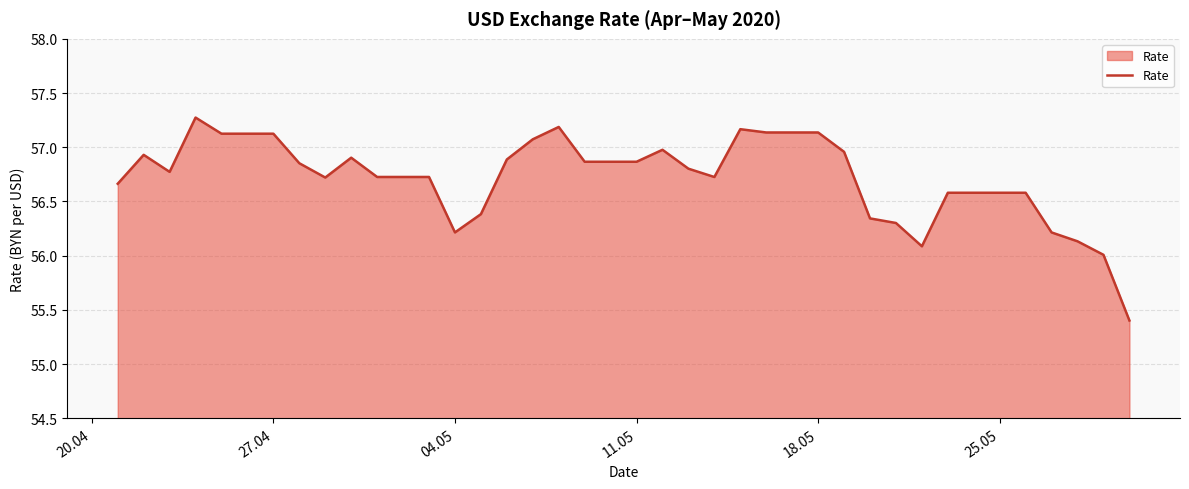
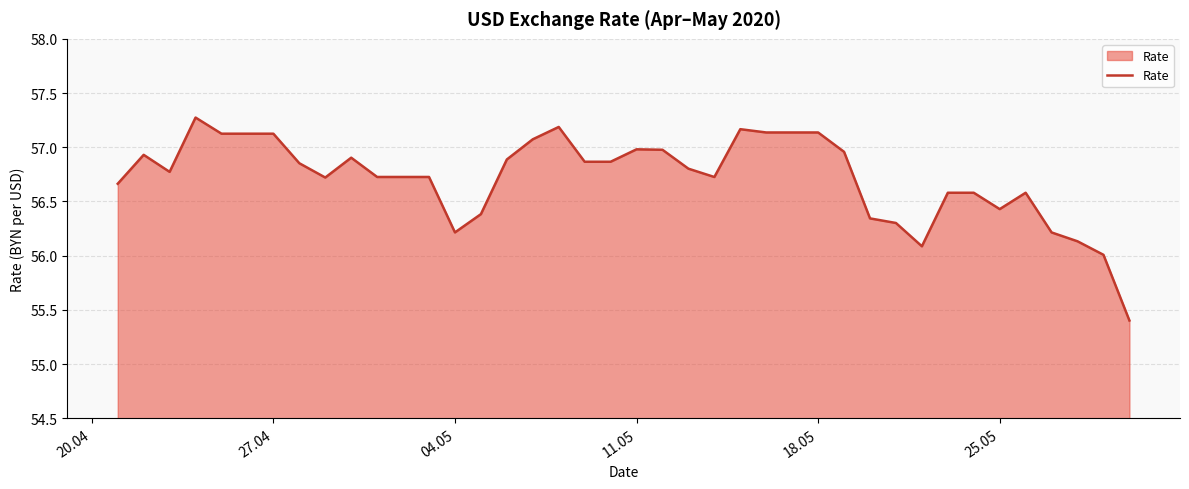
  {
    "27.04": 57.13,
    "04.05": 56.21,
-   "11.05": 56.87,
+   "11.05": 56.98,
    "18.05": 57.14,
-   "25.05": 56.58
+   "25.05": 56.43
  }
